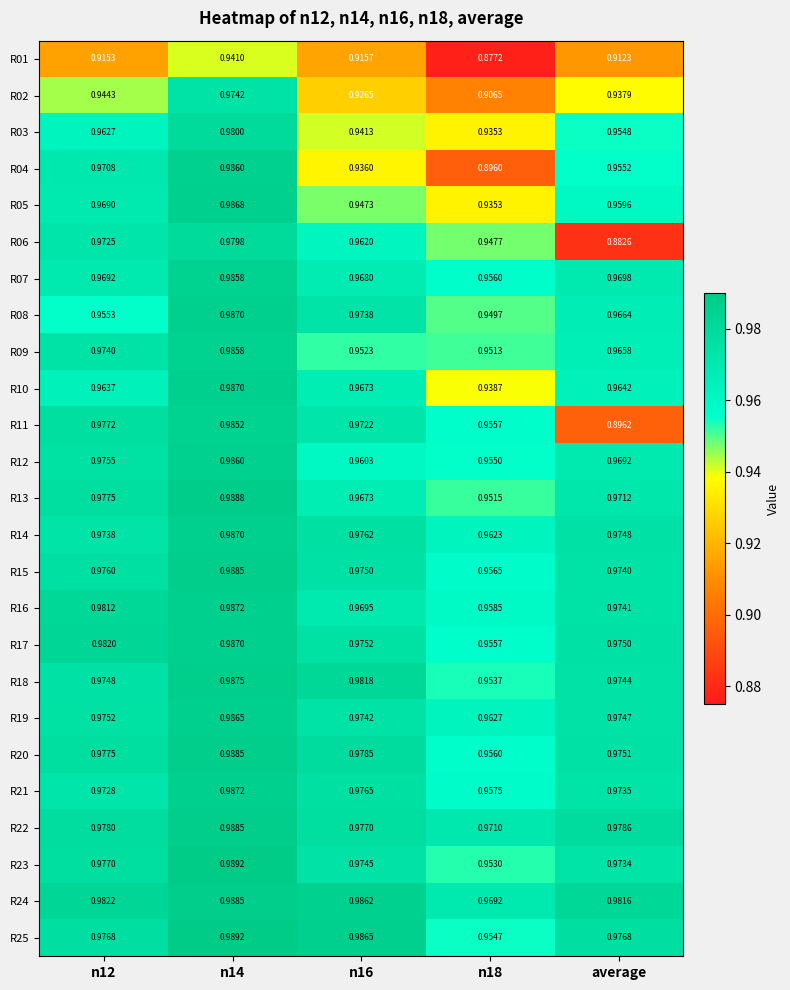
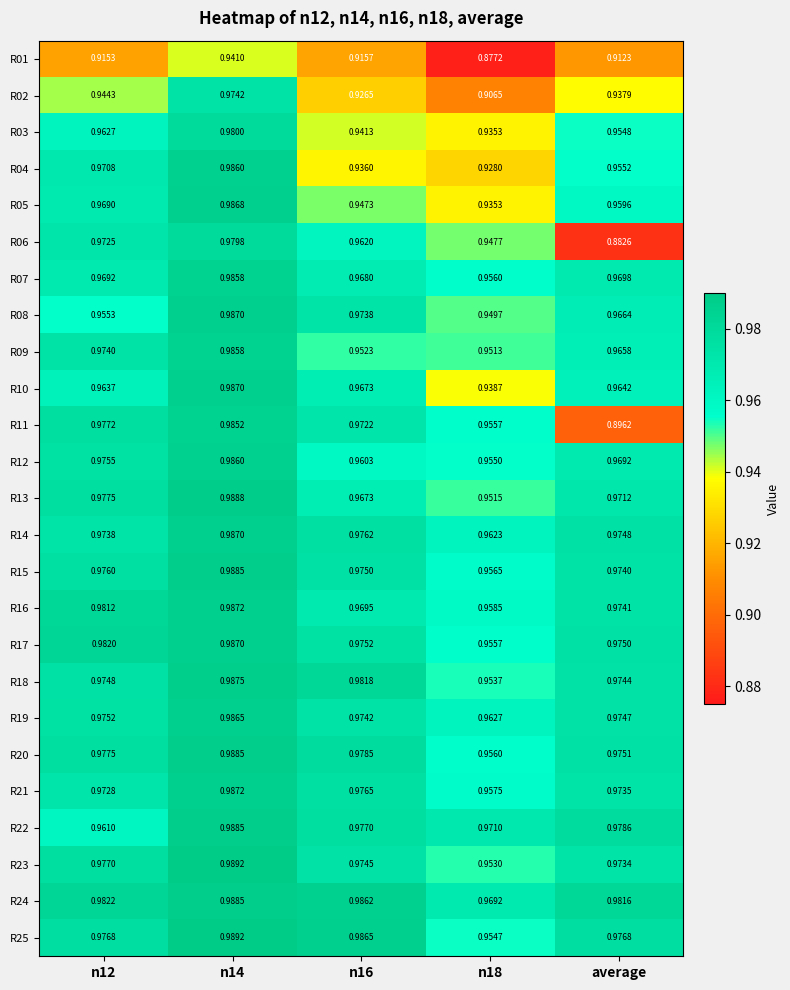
  {
    "R01": {
      "n12": 0.9153,
      "n14": 0.9410,
      "n16": 0.9157,
      "n18": 0.8772,
      "average": 0.9123
    },
    "R02": {
      "n12": 0.9443,
      "n14": 0.9742,
      "n16": 0.9265,
      "n18": 0.9065,
      "average": 0.9379
    },
    "R03": {
      "n12": 0.9627,
      "n14": 0.9800,
      "n16": 0.9413,
      "n18": 0.9353,
      "average": 0.9548
    },
    "R04": {
      "n12": 0.9708,
      "n14": 0.9860,
      "n16": 0.9360,
-     "n18": 0.8960,
+     "n18": 0.9280,
      "average": 0.9552
    },
    "R05": {
      "n12": 0.9690,
      "n14": 0.9868,
      "n16": 0.9473,
      "n18": 0.9353,
      "average": 0.9596
    },
    "R06": {
      "n12": 0.9725,
      "n14": 0.9798,
      "n16": 0.9620,
      "n18": 0.9477,
      "average": 0.8826
    },
    "R07": {
      "n12": 0.9692,
      "n14": 0.9858,
      "n16": 0.9680,
      "n18": 0.9560,
      "average": 0.9698
    },
    "R08": {
      "n12": 0.9553,
      "n14": 0.9870,
      "n16": 0.9738,
      "n18": 0.9497,
      "average": 0.9664
    },
    "R09": {
      "n12": 0.9740,
      "n14": 0.9858,
      "n16": 0.9523,
      "n18": 0.9513,
      "average": 0.9658
    },
    "R10": {
      "n12": 0.9637,
      "n14": 0.9870,
      "n16": 0.9673,
      "n18": 0.9387,
      "average": 0.9642
    },
    "R11": {
      "n12": 0.9772,
      "n14": 0.9852,
      "n16": 0.9722,
      "n18": 0.9557,
      "average": 0.8962
    },
    "R12": {
      "n12": 0.9755,
      "n14": 0.9860,
      "n16": 0.9603,
      "n18": 0.9550,
      "average": 0.9692
    },
    "R13": {
      "n12": 0.9775,
      "n14": 0.9888,
      "n16": 0.9673,
      "n18": 0.9515,
      "average": 0.9712
    },
    "R14": {
      "n12": 0.9738,
      "n14": 0.9870,
      "n16": 0.9762,
      "n18": 0.9623,
      "average": 0.9748
    },
    "R15": {
      "n12": 0.9760,
      "n14": 0.9885,
      "n16": 0.9750,
      "n18": 0.9565,
      "average": 0.9740
    },
    "R16": {
      "n12": 0.9812,
      "n14": 0.9872,
      "n16": 0.9695,
      "n18": 0.9585,
      "average": 0.9741
    },
    "R17": {
      "n12": 0.9820,
      "n14": 0.9870,
      "n16": 0.9752,
      "n18": 0.9557,
      "average": 0.9750
    },
    "R18": {
      "n12": 0.9748,
      "n14": 0.9875,
      "n16": 0.9818,
      "n18": 0.9537,
      "average": 0.9744
    },
    "R19": {
      "n12": 0.9752,
      "n14": 0.9865,
      "n16": 0.9742,
      "n18": 0.9627,
      "average": 0.9747
    },
    "R20": {
      "n12": 0.9775,
      "n14": 0.9885,
      "n16": 0.9785,
      "n18": 0.9560,
      "average": 0.9751
    },
    "R21": {
      "n12": 0.9728,
      "n14": 0.9872,
      "n16": 0.9765,
      "n18": 0.9575,
      "average": 0.9735
    },
    "R22": {
-     "n12": 0.9780,
+     "n12": 0.9610,
      "n14": 0.9885,
      "n16": 0.9770,
      "n18": 0.9710,
      "average": 0.9786
    },
    "R23": {
      "n12": 0.9770,
      "n14": 0.9892,
      "n16": 0.9745,
      "n18": 0.9530,
      "average": 0.9734
    },
    "R24": {
      "n12": 0.9822,
      "n14": 0.9885,
      "n16": 0.9862,
      "n18": 0.9692,
      "average": 0.9816
    },
    "R25": {
      "n12": 0.9768,
      "n14": 0.9892,
      "n16": 0.9865,
      "n18": 0.9547,
      "average": 0.9768
    }
  }
